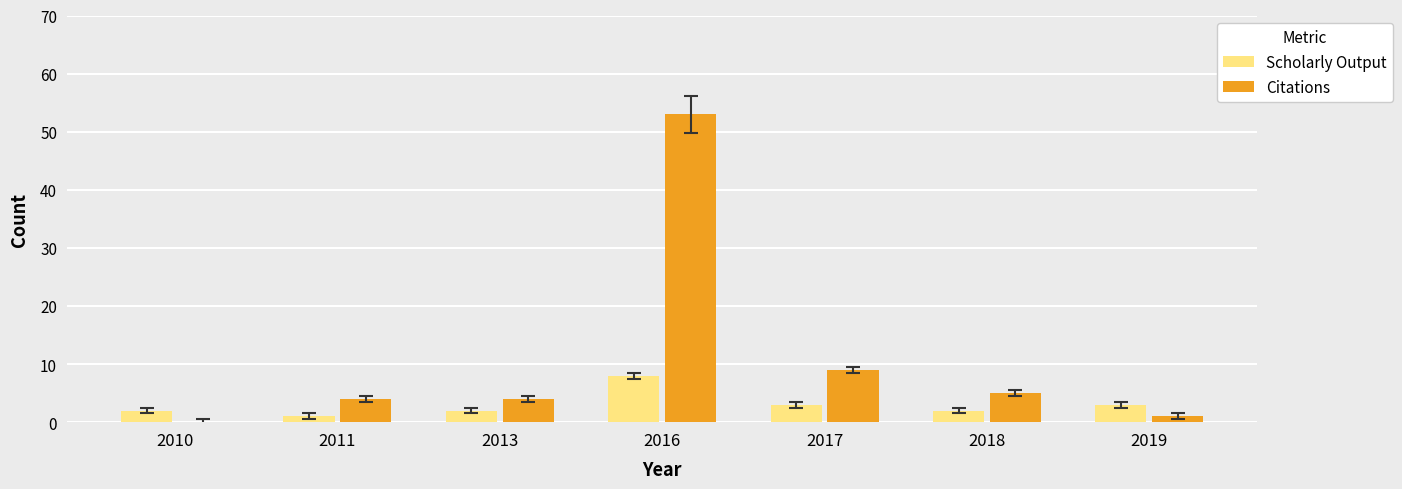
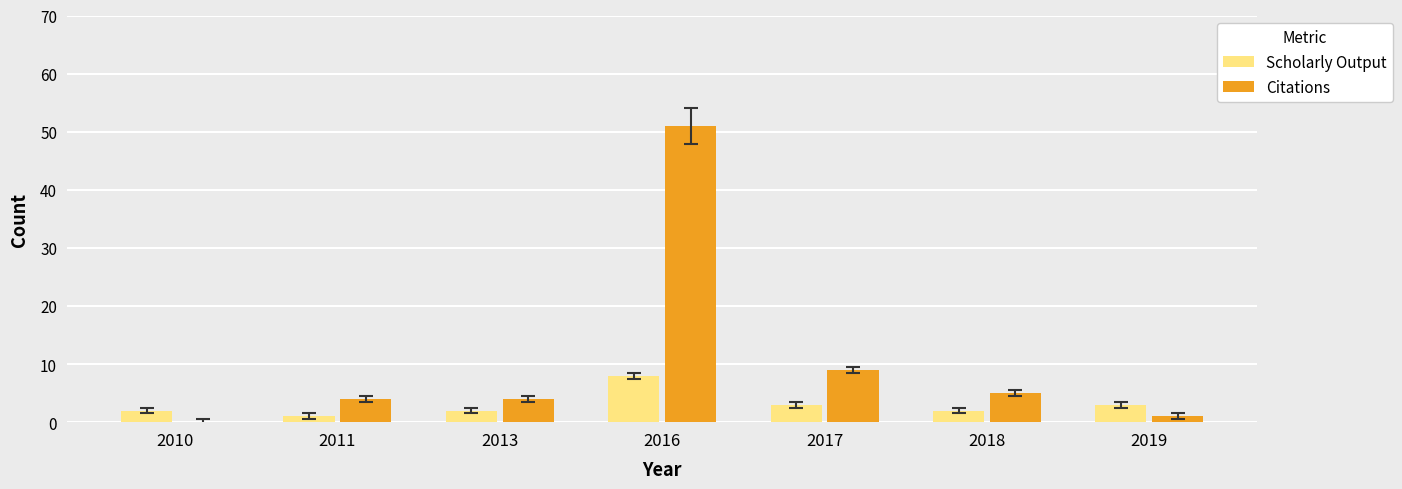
  {
    "Scholarly Output": {
      "2010": 2,
      "2011": 1,
      "2013": 2,
      "2016": 8,
      "2017": 3,
      "2018": 2,
      "2019": 3
    },
    "Citations": {
      "2010": 0,
      "2011": 4,
      "2013": 4,
-     "2016": 53,
+     "2016": 51,
      "2017": 9,
      "2018": 5,
      "2019": 1
    }
  }
